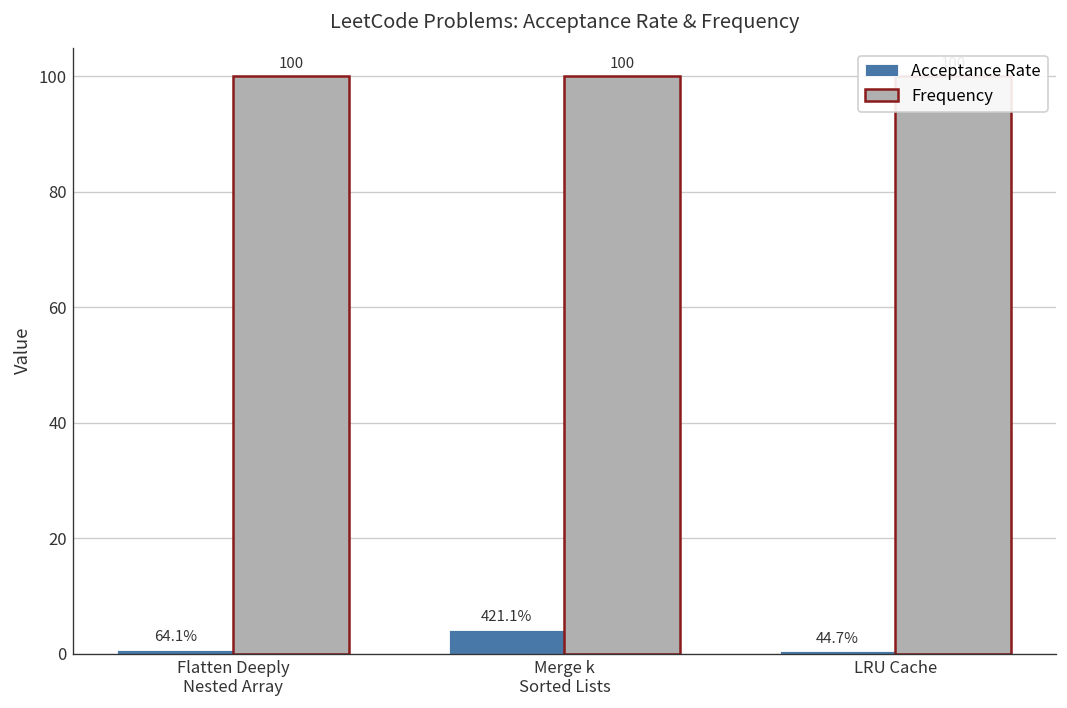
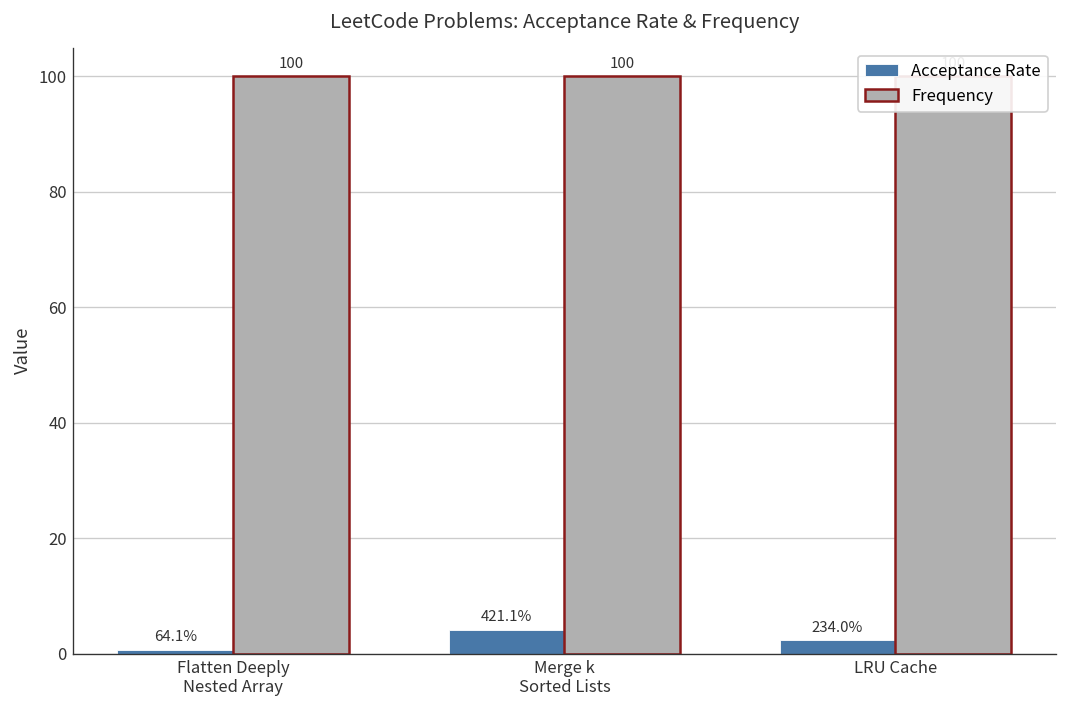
  {
    "Acceptance Rate": {
      "Flatten Deeply Nested Array": "64.1%",
      "Merge k Sorted Lists": "421.1%",
-     "LRU Cache": "44.7%"
+     "LRU Cache": "234.0%"
    },
    "Frequency": {
      "Flatten Deeply Nested Array": "100",
      "Merge k Sorted Lists": "100"
    }
  }
